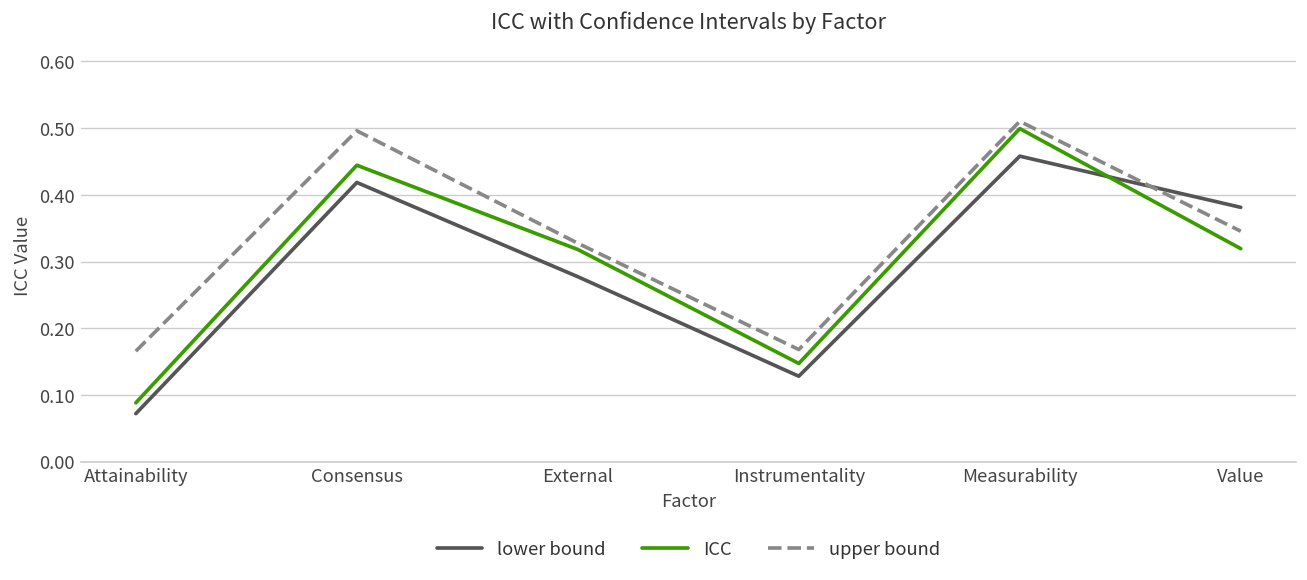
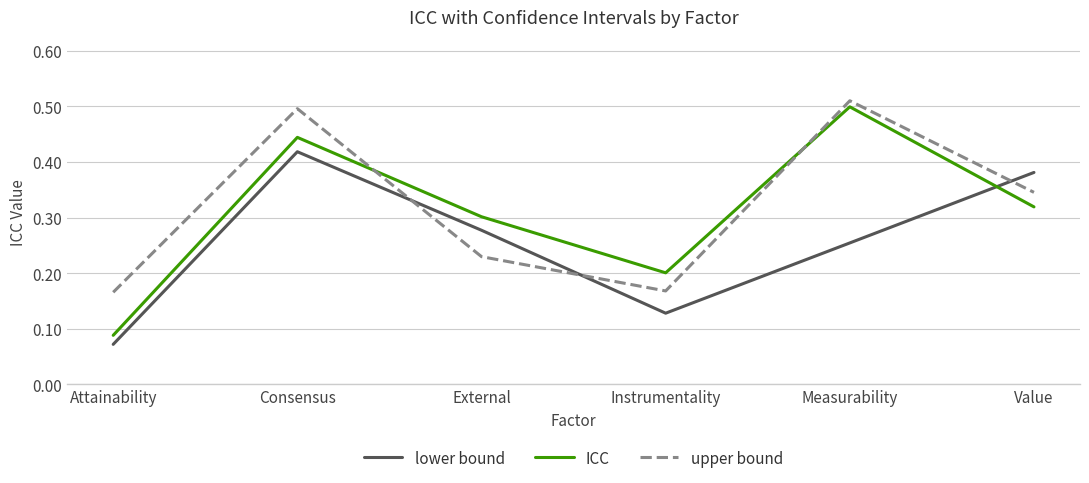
  {
    "lower bound": {
      "Attainability": 0.07,
      "Consensus": 0.42,
      "External": 0.28,
      "Instrumentality": 0.13,
-     "Measurability": 0.46,
+     "Measurability": 0.25,
      "Value": 0.38
    },
    "ICC": {
      "Attainability": 0.09,
      "Consensus": 0.44,
-     "External": 0.32,
-     "Instrumentality": 0.15,
+     "External": 0.30,
+     "Instrumentality": 0.20,
      "Measurability": 0.50,
      "Value": 0.32
    },
    "upper bound": {
      "Attainability": 0.17,
      "Consensus": 0.50,
-     "External": 0.33,
+     "External": 0.23,
      "Instrumentality": 0.17,
      "Measurability": 0.51,
      "Value": 0.35
    }
  }
